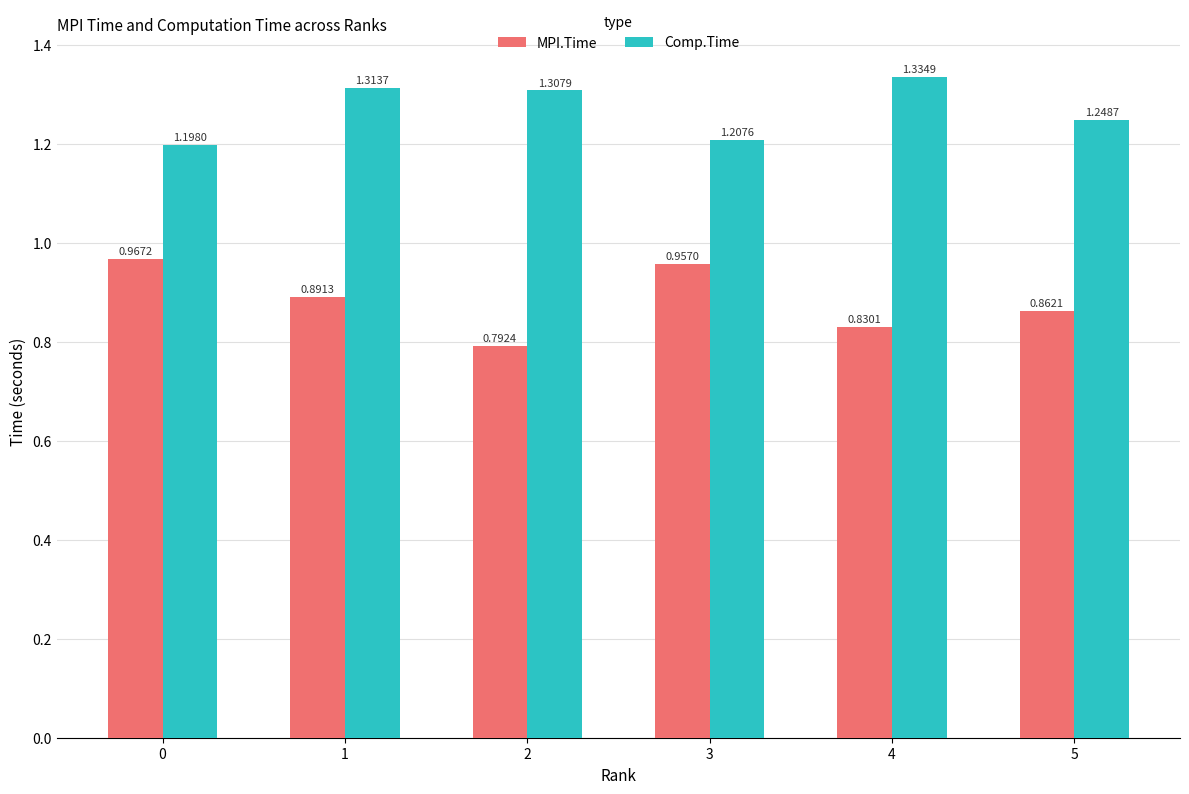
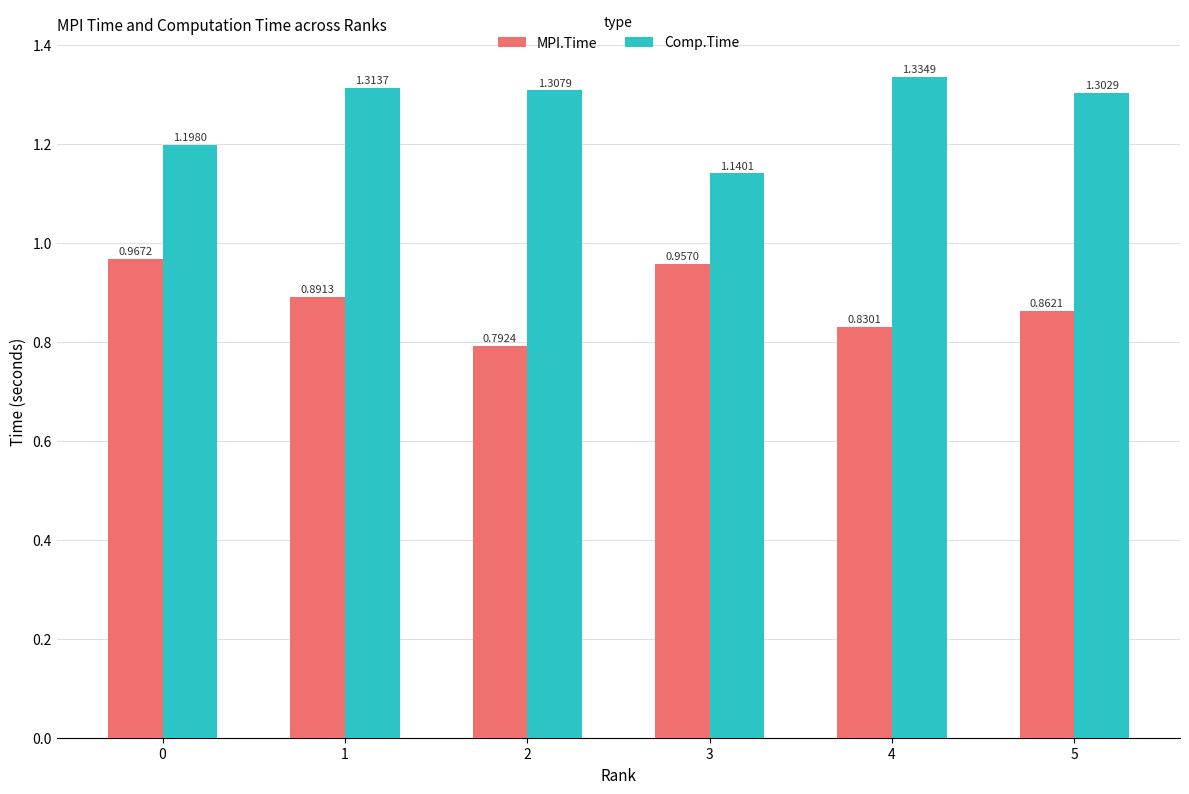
  {
    "MPI.Time": {
      "0": 0.9672,
      "1": 0.8913,
      "2": 0.7924,
      "3": 0.9570,
      "4": 0.8301,
      "5": 0.8621
    },
    "Comp.Time": {
      "0": 1.1980,
      "1": 1.3137,
      "2": 1.3079,
-     "3": 1.2076,
+     "3": 1.1401,
      "4": 1.3349,
-     "5": 1.2487
+     "5": 1.3029
    }
  }
